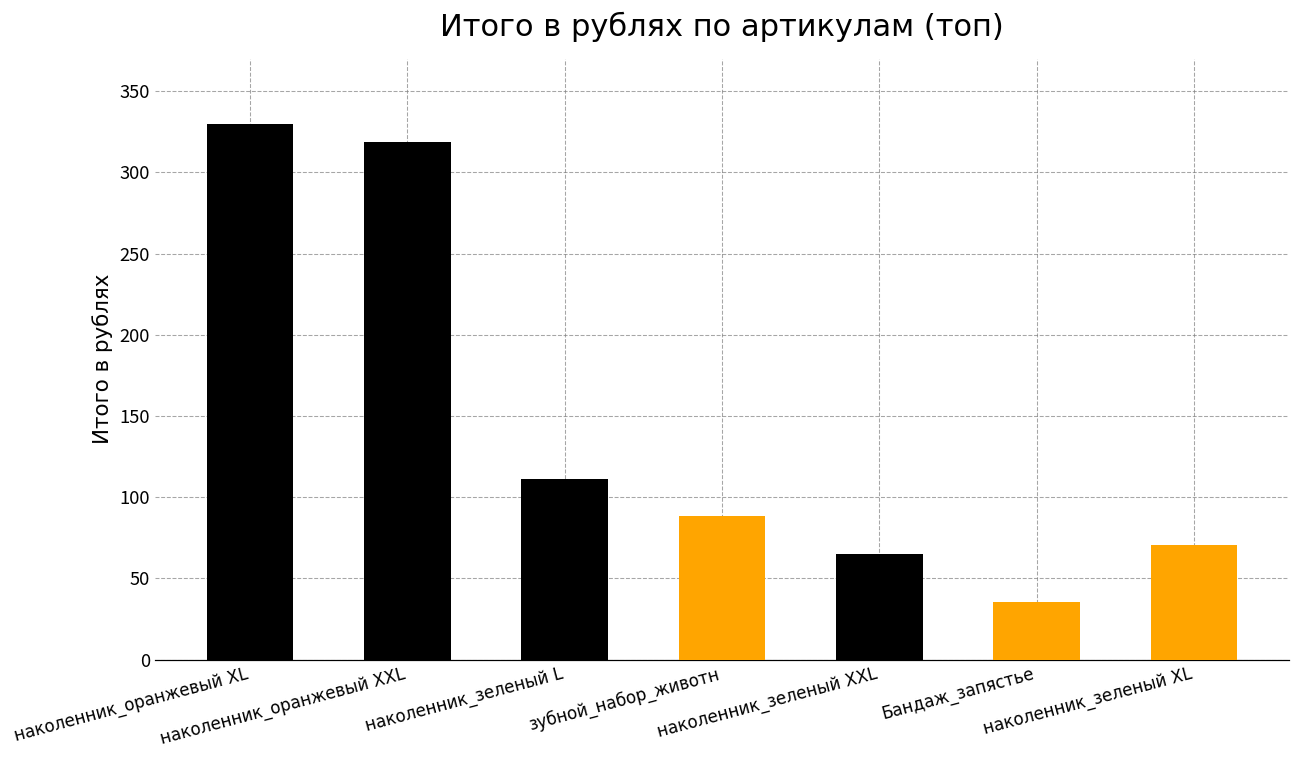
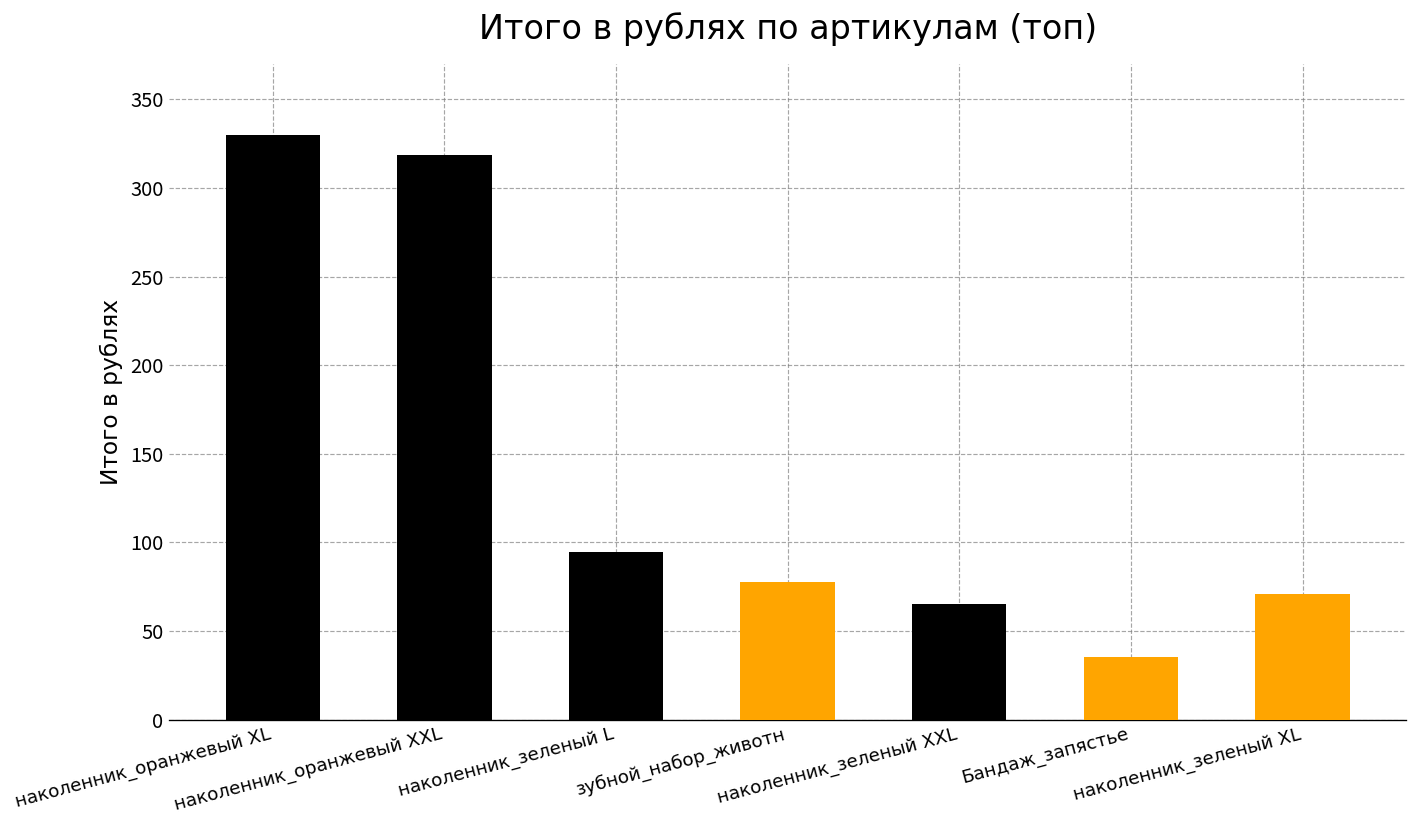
  {
    "наколенник_оранжевый XL": 330,
    "наколенник_оранжевый XXL": 319,
-   "наколенник_зеленый L": 111,
-   "зубной_набор_животн": 89,
+   "наколенник_зеленый L": 94,
+   "зубной_набор_животн": 78,
    "наколенник_зеленый XXL": 65,
    "Бандаж_запястье": 35,
    "наколенник_зеленый XL": 71
  }
